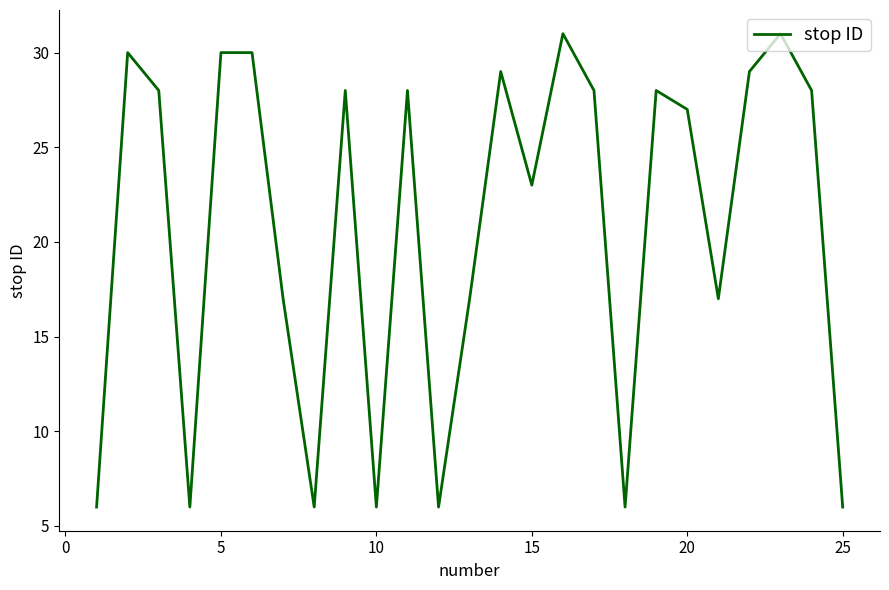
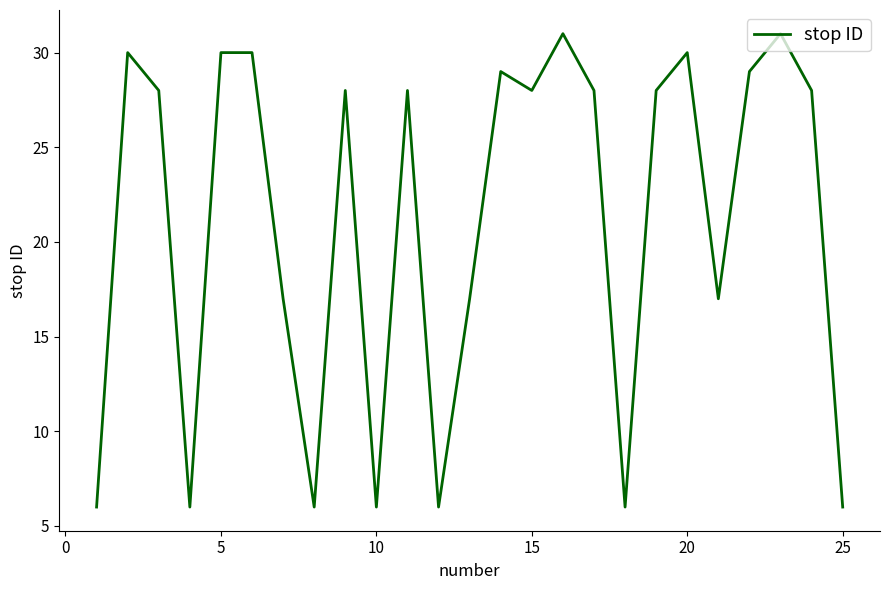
  {
    "5": 30,
    "10": 6,
-   "15": 23,
-   "20": 27,
+   "15": 28,
+   "20": 30,
    "25": 6
  }
